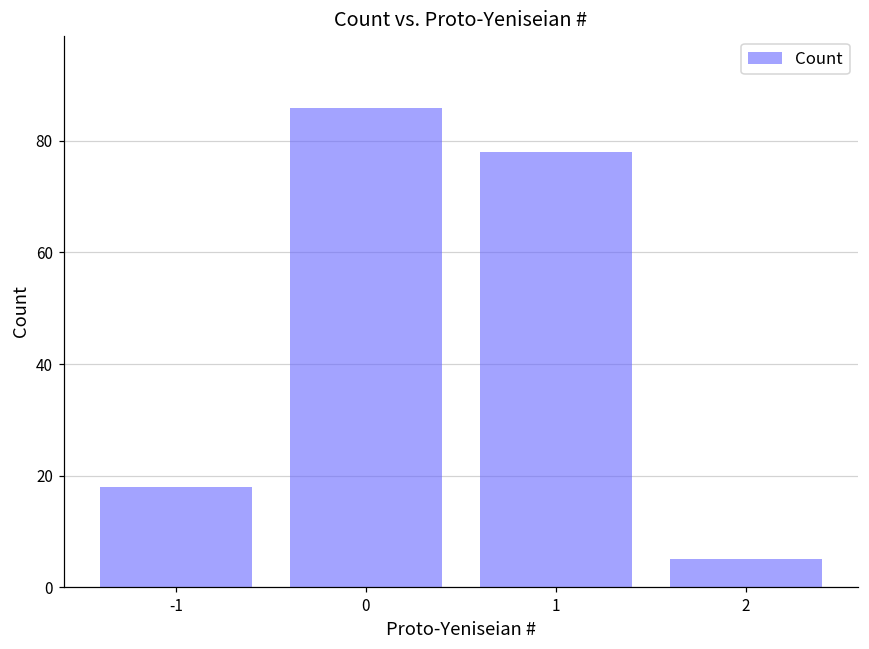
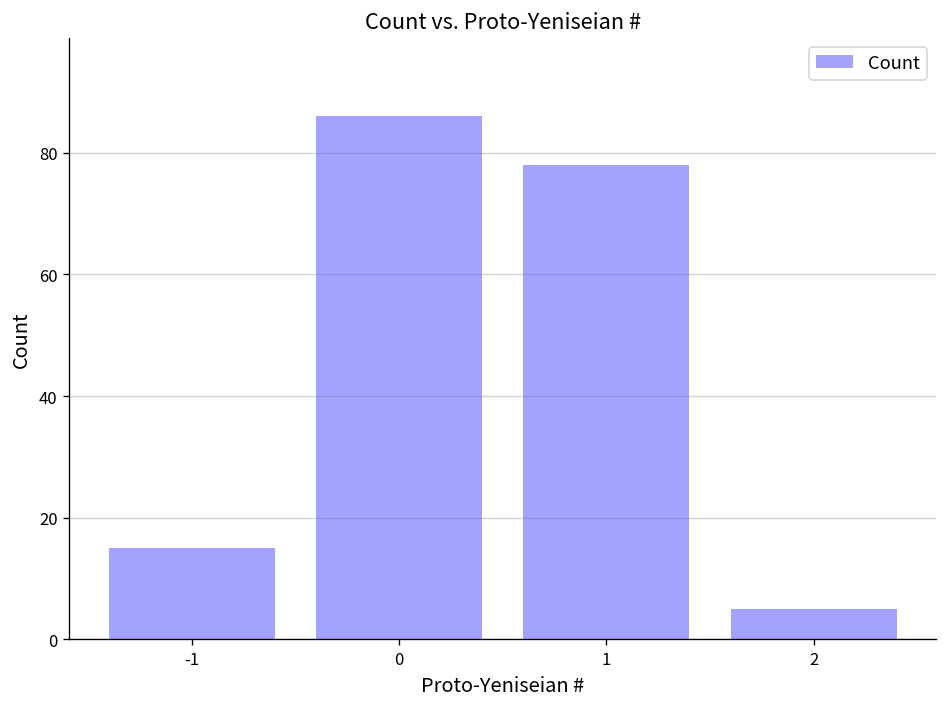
  {
-   "-1": 18,
+   "-1": 15,
    "0": 86,
    "1": 78,
    "2": 5
  }
